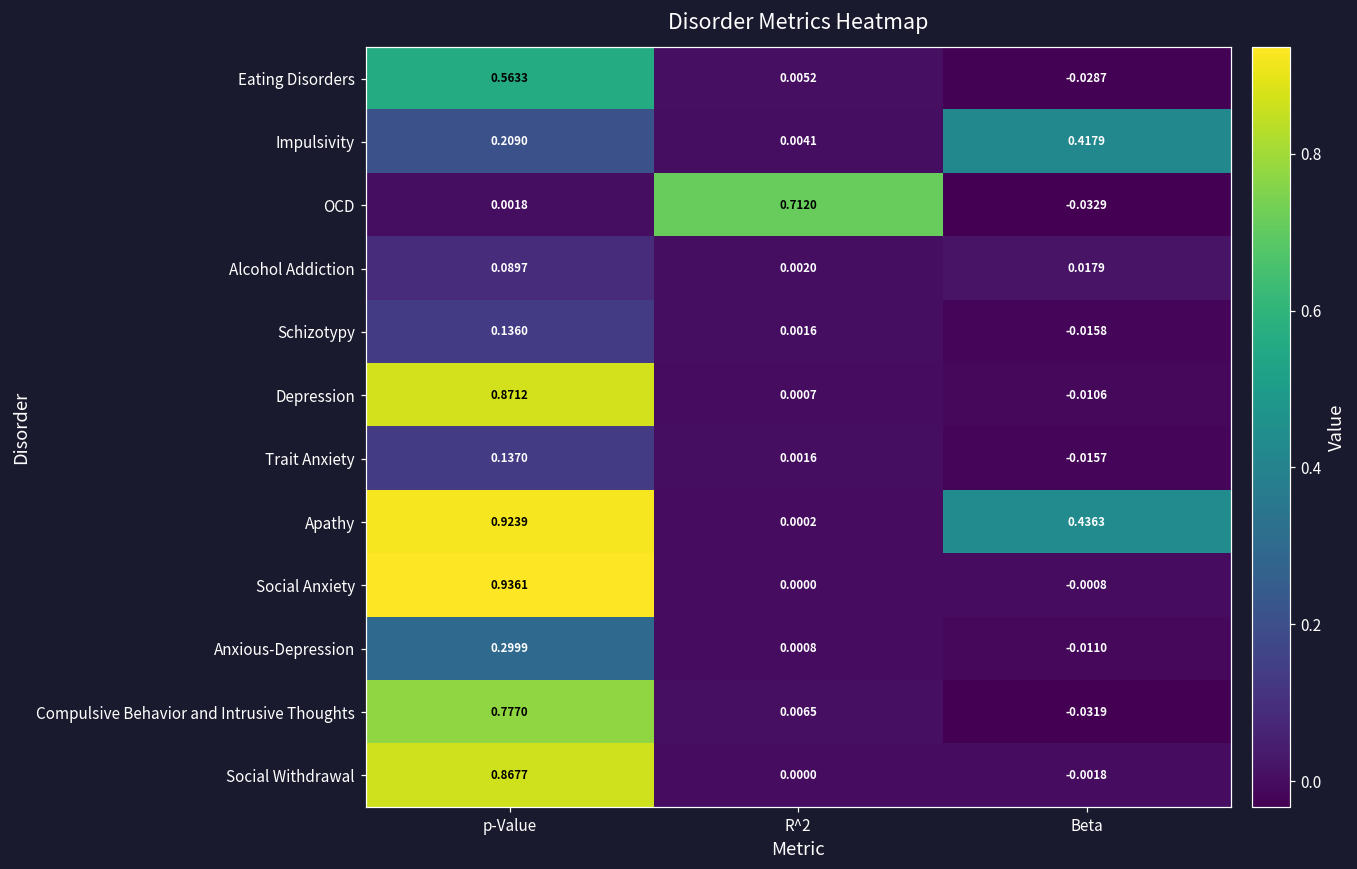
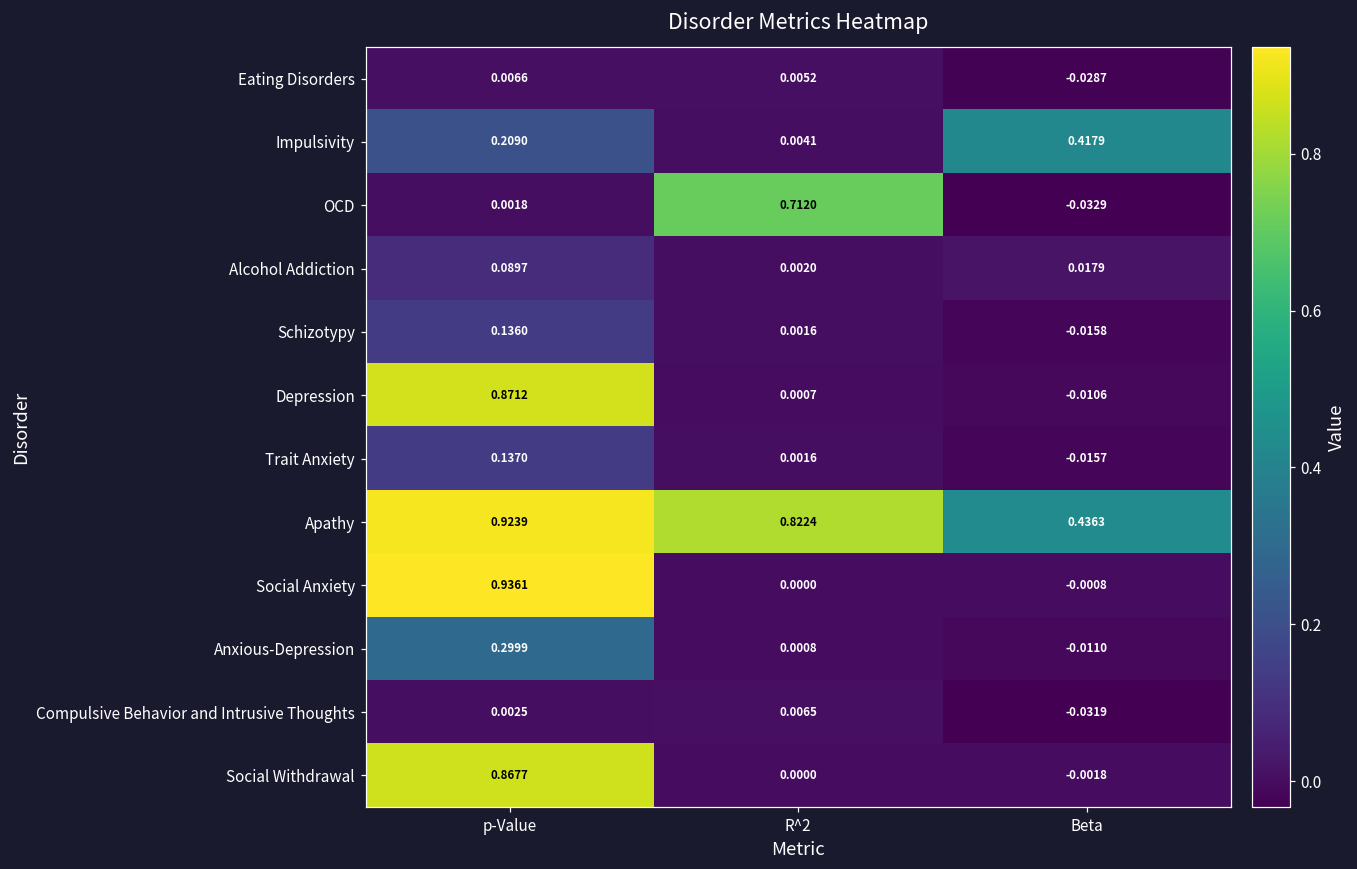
  {
    "Eating Disorders": {
-     "p-Value": 0.5633,
+     "p-Value": 0.0066,
      "R^2": 0.0052,
      "Beta": -0.0287
    },
    "Impulsivity": {
      "p-Value": 0.2090,
      "R^2": 0.0041,
      "Beta": 0.4179
    },
    "OCD": {
      "p-Value": 0.0018,
      "R^2": 0.7120,
      "Beta": -0.0329
    },
    "Alcohol Addiction": {
      "p-Value": 0.0897,
      "R^2": 0.0020,
      "Beta": 0.0179
    },
    "Schizotypy": {
      "p-Value": 0.1360,
      "R^2": 0.0016,
      "Beta": -0.0158
    },
    "Depression": {
      "p-Value": 0.8712,
      "R^2": 0.0007,
      "Beta": -0.0106
    },
    "Trait Anxiety": {
      "p-Value": 0.1370,
      "R^2": 0.0016,
      "Beta": -0.0157
    },
    "Apathy": {
      "p-Value": 0.9239,
-     "R^2": 0.0002,
+     "R^2": 0.8224,
      "Beta": 0.4363
    },
    "Social Anxiety": {
      "p-Value": 0.9361,
      "R^2": 0.0000,
      "Beta": -0.0008
    },
    "Anxious-Depression": {
      "p-Value": 0.2999,
      "R^2": 0.0008,
      "Beta": -0.0110
    },
    "Compulsive Behavior and Intrusive Thoughts": {
-     "p-Value": 0.7770,
+     "p-Value": 0.0025,
      "R^2": 0.0065,
      "Beta": -0.0319
    },
    "Social Withdrawal": {
      "p-Value": 0.8677,
      "R^2": 0.0000,
      "Beta": -0.0018
    }
  }
